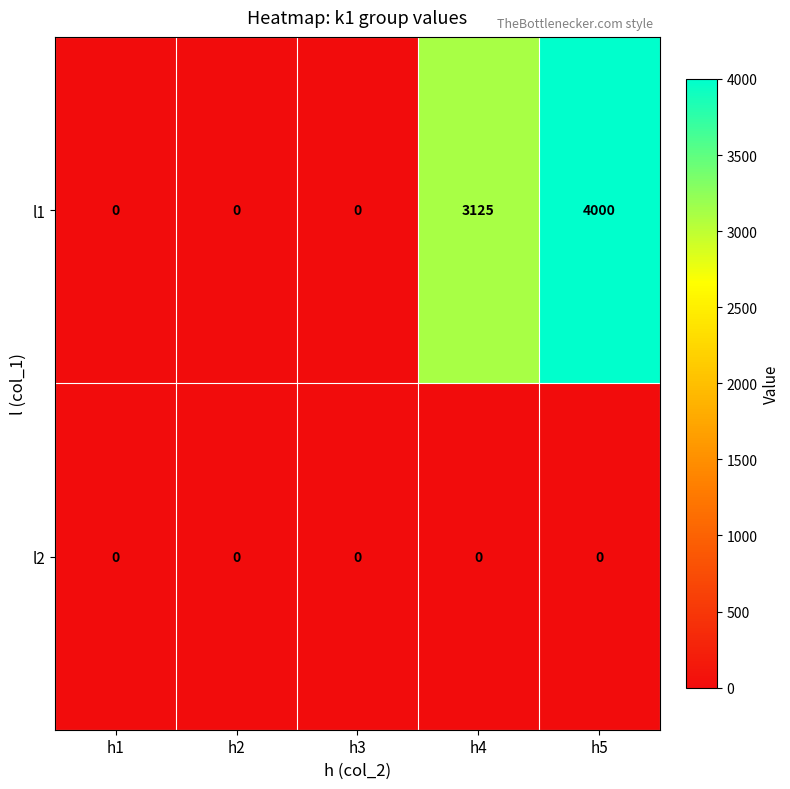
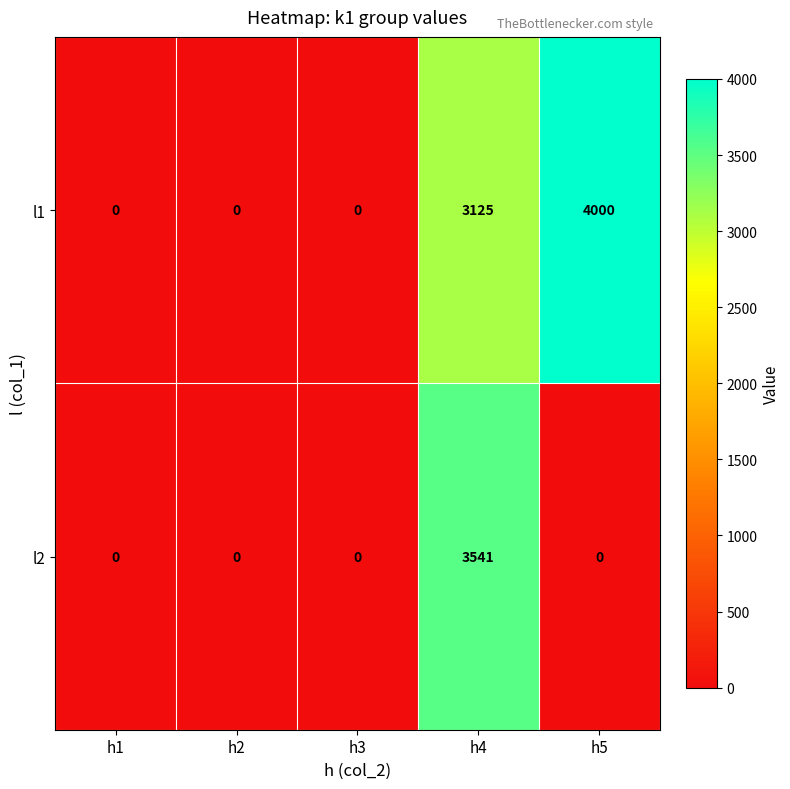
  {
    "l1": {
      "h1": 0,
      "h2": 0,
      "h3": 0,
      "h4": 3125,
      "h5": 4000
    },
    "l2": {
      "h1": 0,
      "h2": 0,
      "h3": 0,
-     "h4": 0,
+     "h4": 3541,
      "h5": 0
    }
  }
